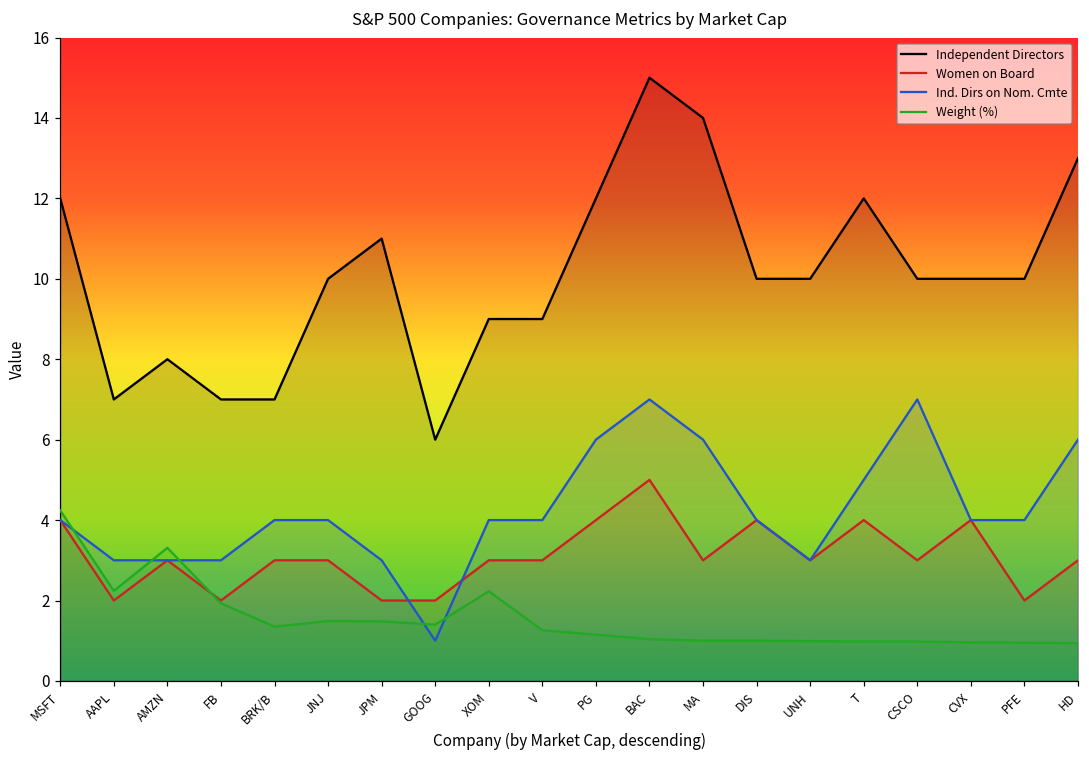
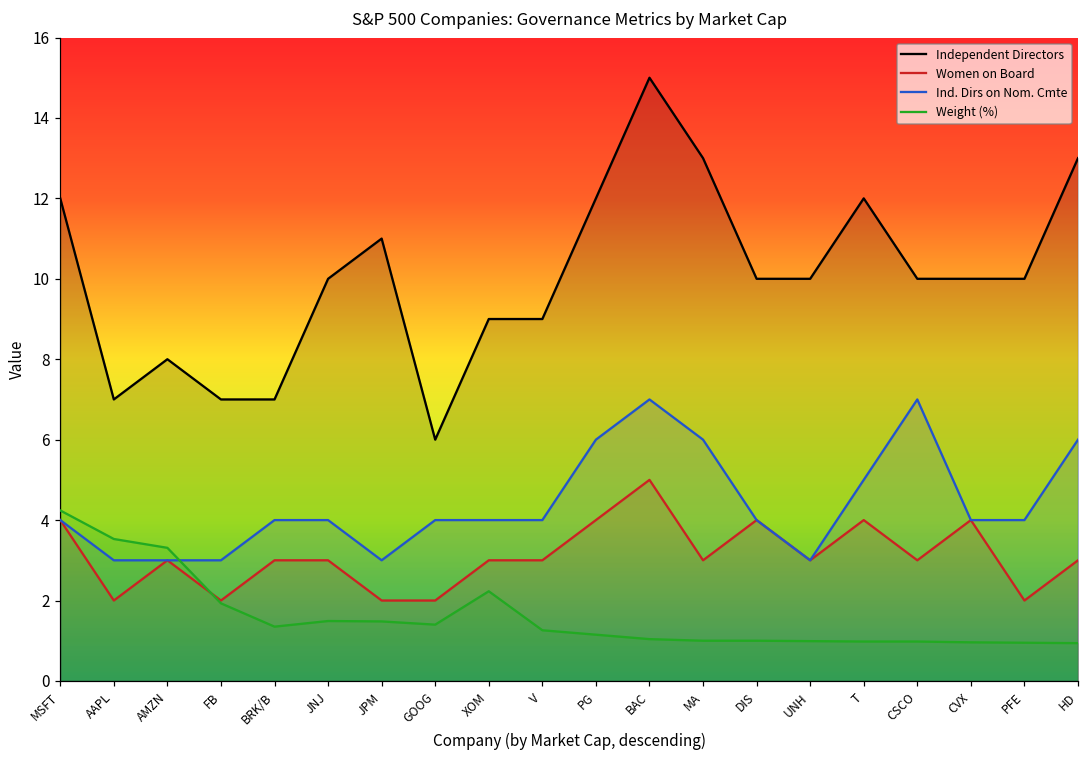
  {
    "Independent Directors": {
      "MSFT": 12,
      "AAPL": 7,
      "AMZN": 8,
      "FB": 7,
      "BRK/B": 7,
      "JNJ": 10,
      "JPM": 11,
      "GOOG": 6,
      "XOM": 9,
      "V": 9,
      "PG": 12,
      "BAC": 15,
-     "MA": 14,
+     "MA": 13,
      "DIS": 10,
      "UNH": 10,
      "T": 12,
      "CSCO": 10,
      "CVX": 10,
      "PFE": 10,
      "HD": 13
    },
    "Women on Board": {
      "AAPL": 2.0,
      "FB": 2.0,
      "BRK/B": 3.0,
      "JNJ": 3.0,
      "JPM": 2.0,
      "GOOG": 2.0,
      "XOM": 3.0,
      "V": 3.0,
      "PG": 4.0,
      "BAC": 5.0,
      "MA": 3.0,
      "T": 4.0,
      "CSCO": 3.0,
      "PFE": 2.0,
      "HD": 3.0
    },
    "Ind. Dirs on Nom. Cmte": {
      "AAPL": 3,
      "FB": 3,
      "BRK/B": 4,
      "JNJ": 4,
      "JPM": 3,
-     "GOOG": 1,
+     "GOOG": 4,
      "XOM": 4,
      "V": 4,
      "PG": 6,
      "BAC": 7,
      "MA": 6,
      "T": 5,
      "CSCO": 7,
      "PFE": 4,
      "HD": 6
    },
    "Weight (%)": {
      "MSFT": 4.2,
-     "AAPL": 2.2,
+     "AAPL": 3.5,
      "AMZN": 3.3,
      "FB": 1.9,
      "BRK/B": 1.4,
      "JNJ": 1.5,
      "JPM": 1.5,
      "GOOG": 1.4,
      "XOM": 2.2,
      "V": 1.3,
      "PG": 1.2,
      "BAC": 1.0,
      "MA": 1.0,
      "DIS": 1.0,
      "UNH": 1.0,
      "T": 1.0,
      "CSCO": 1.0,
      "CVX": 1.0,
      "PFE": 1.0,
      "HD": 0.9
    }
  }
